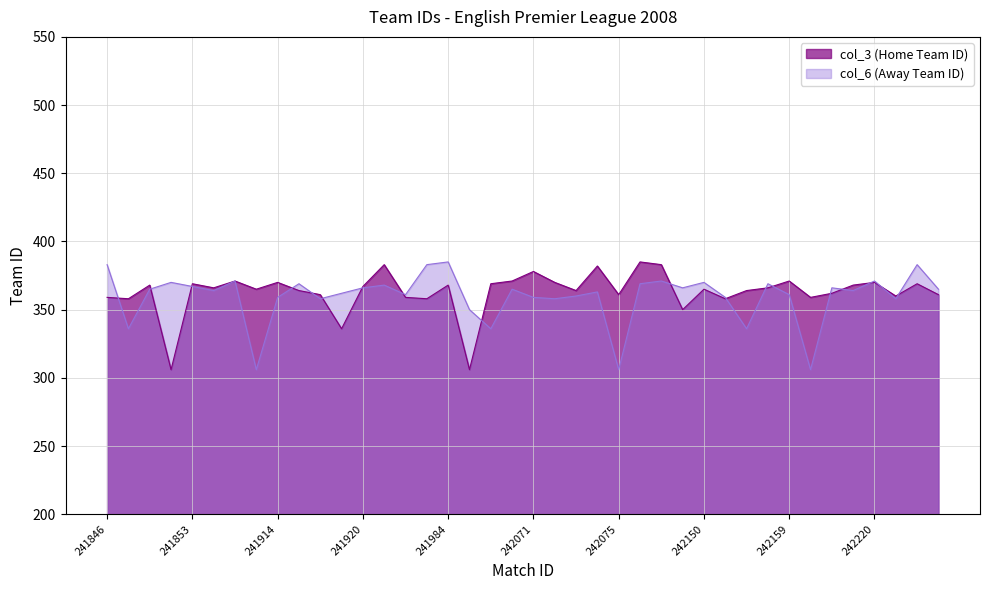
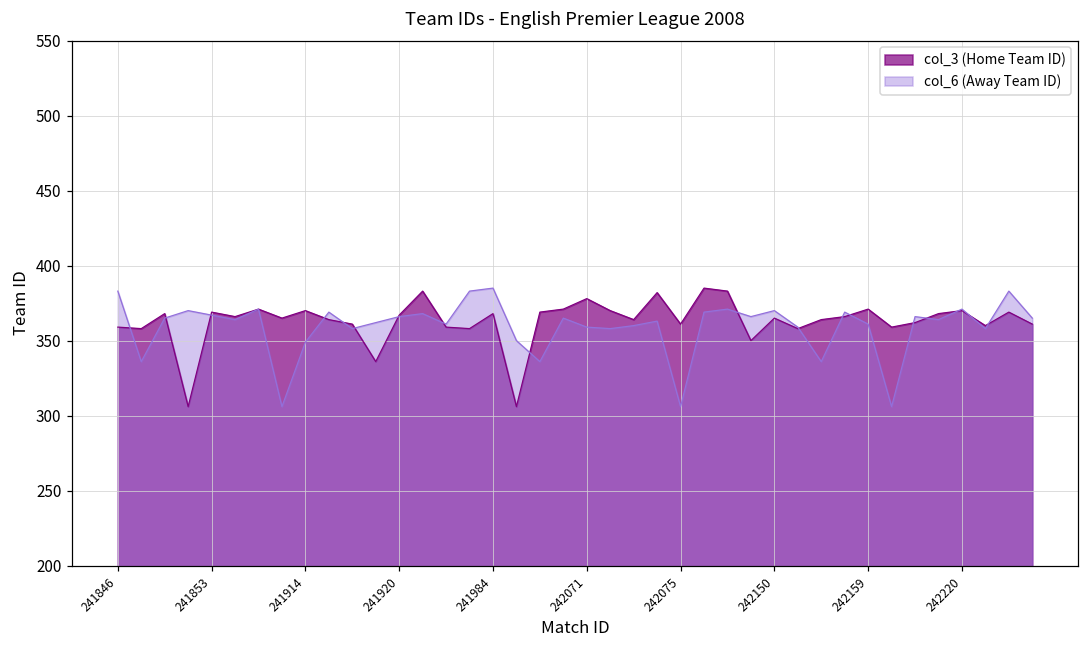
  {
    "col_3 (Home Team ID)": {
      "241846": 359,
      "241853": 369,
      "241914": 370,
      "241984": 368,
      "242071": 378,
      "242075": 361,
      "242150": 365,
      "242159": 371
    },
    "col_6 (Away Team ID)": {
      "241846": 383,
      "241853": 367,
-     "241914": 359,
+     "241914": 349,
      "241984": 385,
      "242071": 359,
      "242075": 306,
      "242150": 370,
      "242159": 361
    }
  }
